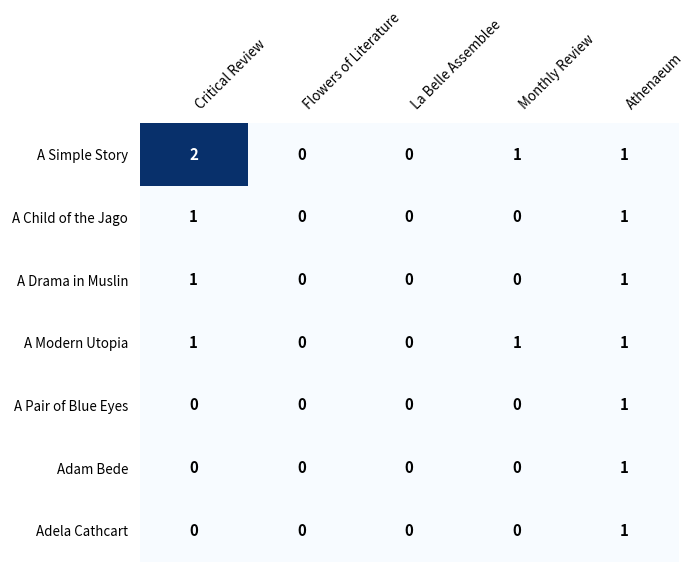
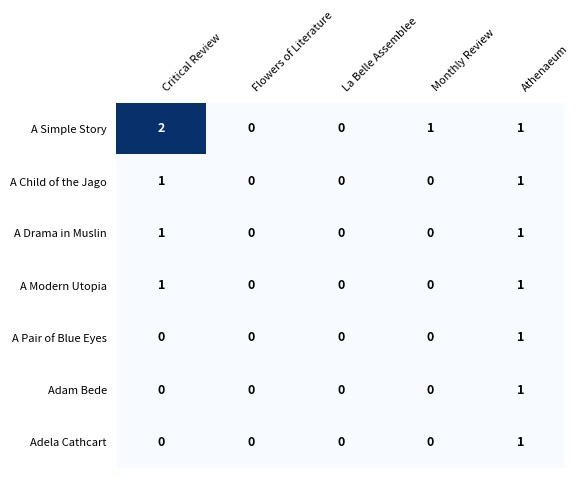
  {
    "A Simple Story": {
      "Critical Review": 2,
      "Flowers of Literature": 0,
      "La Belle Assemblee": 0,
      "Monthly Review": 1,
      "Athenaeum": 1
    },
    "A Child of the Jago": {
      "Critical Review": 1,
      "Flowers of Literature": 0,
      "La Belle Assemblee": 0,
      "Monthly Review": 0,
      "Athenaeum": 1
    },
    "A Drama in Muslin": {
      "Critical Review": 1,
      "Flowers of Literature": 0,
      "La Belle Assemblee": 0,
      "Monthly Review": 0,
      "Athenaeum": 1
    },
    "A Modern Utopia": {
      "Critical Review": 1,
      "Flowers of Literature": 0,
      "La Belle Assemblee": 0,
-     "Monthly Review": 1,
+     "Monthly Review": 0,
      "Athenaeum": 1
    },
    "A Pair of Blue Eyes": {
      "Critical Review": 0,
      "Flowers of Literature": 0,
      "La Belle Assemblee": 0,
      "Monthly Review": 0,
      "Athenaeum": 1
    },
    "Adam Bede": {
      "Critical Review": 0,
      "Flowers of Literature": 0,
      "La Belle Assemblee": 0,
      "Monthly Review": 0,
      "Athenaeum": 1
    },
    "Adela Cathcart": {
      "Critical Review": 0,
      "Flowers of Literature": 0,
      "La Belle Assemblee": 0,
      "Monthly Review": 0,
      "Athenaeum": 1
    }
  }
